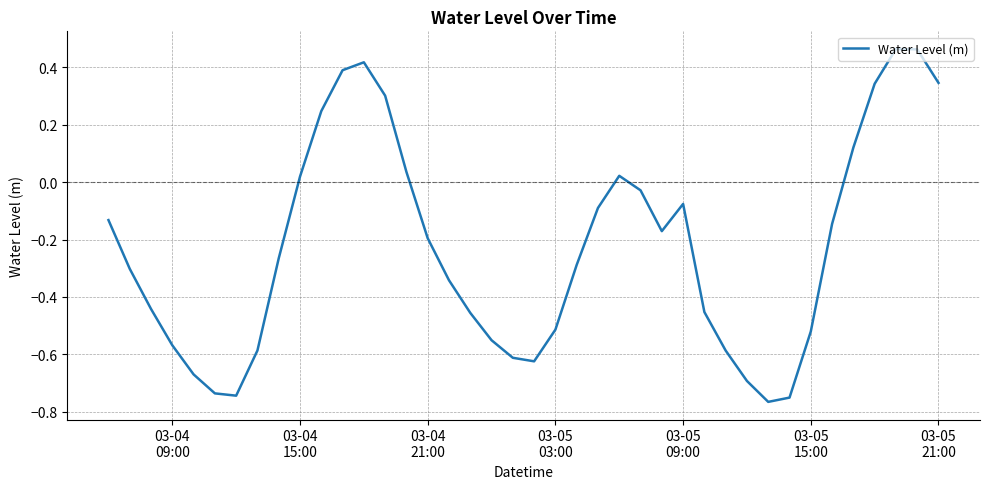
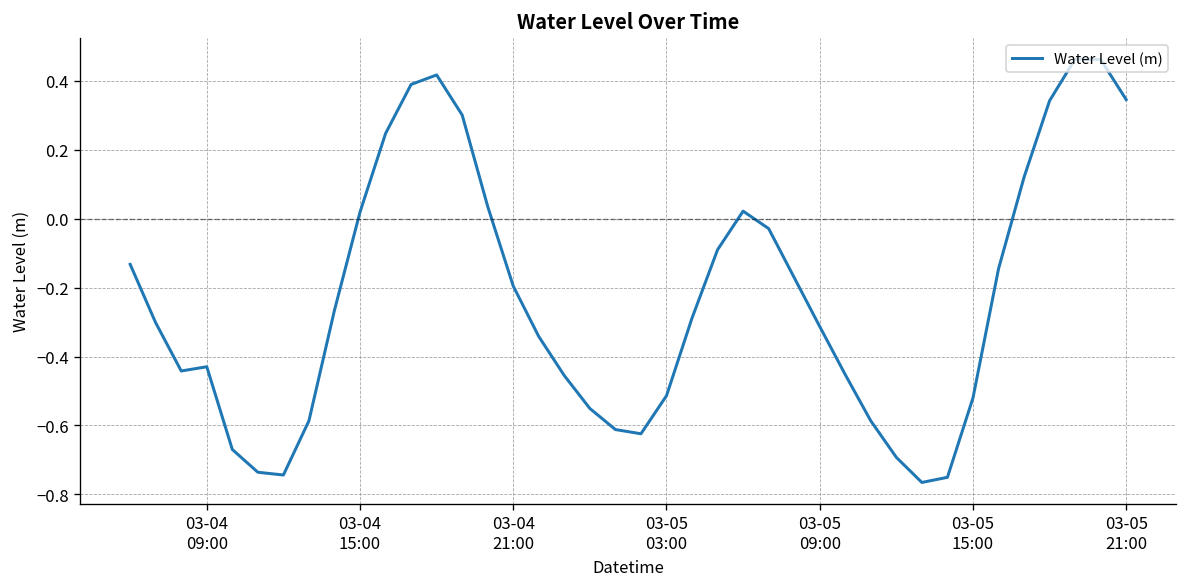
  {
-   "03-04 09:00": -0.57,
+   "03-04 09:00": -0.43,
    "03-04 15:00": 0.02,
    "03-04 21:00": -0.20,
    "03-05 03:00": -0.51,
-   "03-05 09:00": -0.08,
+   "03-05 09:00": -0.31,
    "03-05 15:00": -0.52,
    "03-05 21:00": 0.35
  }
